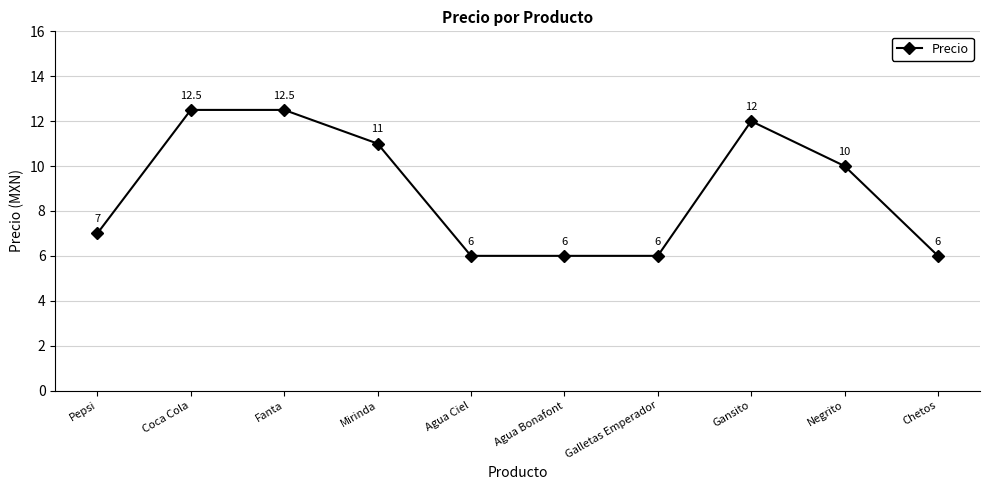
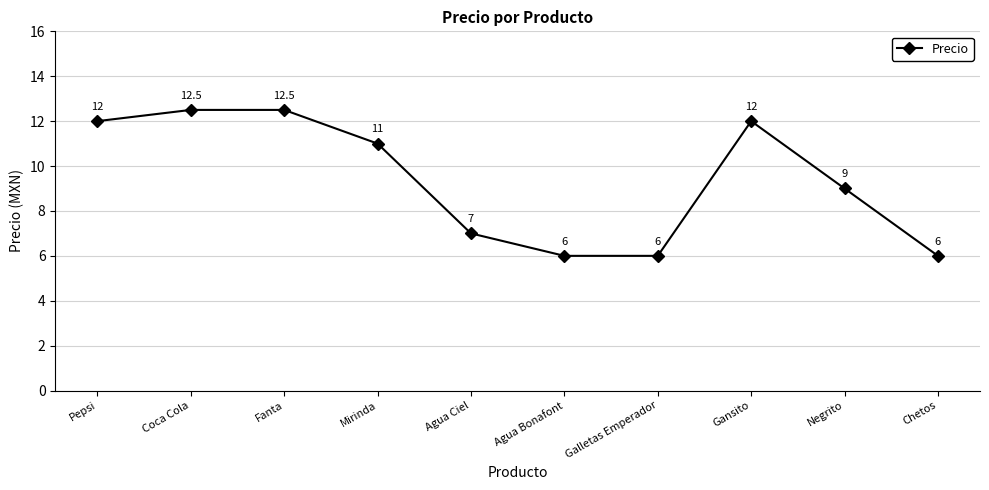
  {
-   "Pepsi": 7,
+   "Pepsi": 12,
    "Coca Cola": 12.5,
    "Fanta": 12.5,
    "Mirinda": 11,
-   "Agua Ciel": 6,
+   "Agua Ciel": 7,
    "Agua Bonafont": 6,
    "Galletas Emperador": 6,
    "Gansito": 12,
-   "Negrito": 10,
+   "Negrito": 9,
    "Chetos": 6
  }
